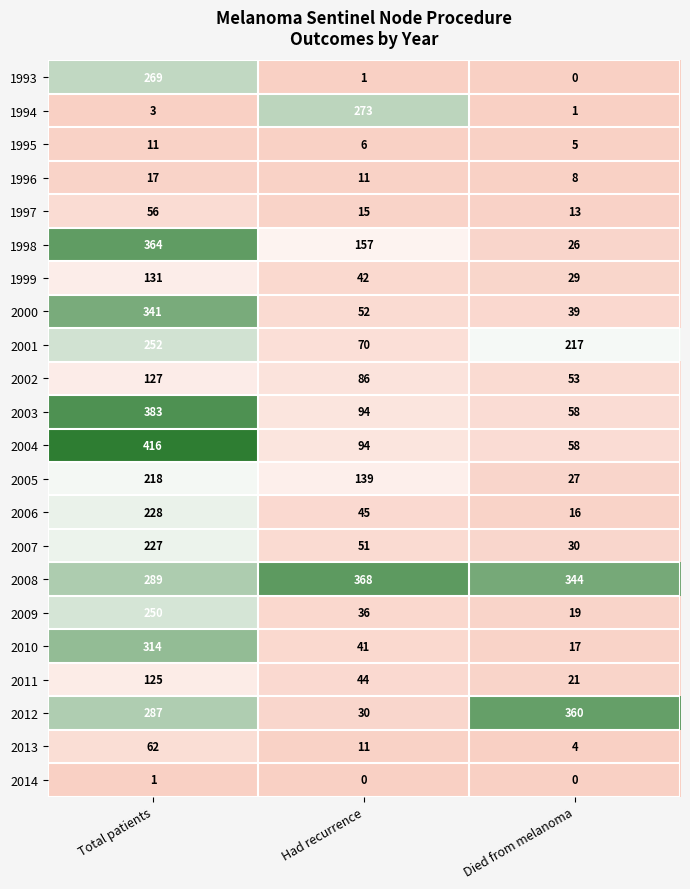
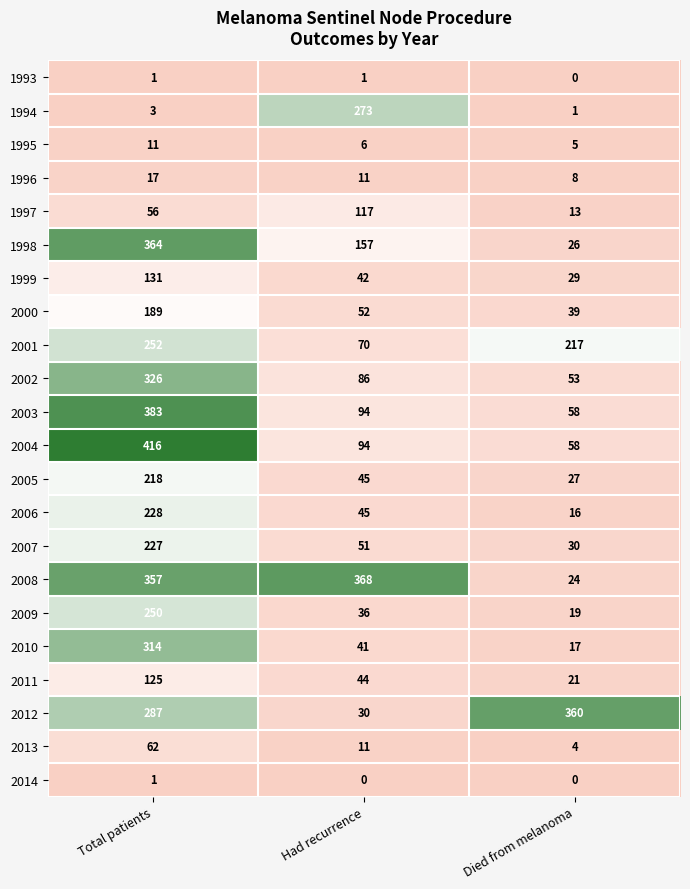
  {
    "1993": {
-     "Total patients": 269,
+     "Total patients": 1,
      "Had recurrence": 1,
      "Died from melanoma": 0
    },
    "1994": {
      "Total patients": 3,
      "Had recurrence": 273,
      "Died from melanoma": 1
    },
    "1995": {
      "Total patients": 11,
      "Had recurrence": 6,
      "Died from melanoma": 5
    },
    "1996": {
      "Total patients": 17,
      "Had recurrence": 11,
      "Died from melanoma": 8
    },
    "1997": {
      "Total patients": 56,
-     "Had recurrence": 15,
+     "Had recurrence": 117,
      "Died from melanoma": 13
    },
    "1998": {
      "Total patients": 364,
      "Had recurrence": 157,
      "Died from melanoma": 26
    },
    "1999": {
      "Total patients": 131,
      "Had recurrence": 42,
      "Died from melanoma": 29
    },
    "2000": {
-     "Total patients": 341,
+     "Total patients": 189,
      "Had recurrence": 52,
      "Died from melanoma": 39
    },
    "2001": {
      "Had recurrence": 70,
      "Died from melanoma": 217
    },
    "2002": {
-     "Total patients": 127,
+     "Total patients": 326,
      "Had recurrence": 86,
      "Died from melanoma": 53
    },
    "2003": {
      "Total patients": 383,
      "Had recurrence": 94,
      "Died from melanoma": 58
    },
    "2004": {
      "Total patients": 416,
      "Had recurrence": 94,
      "Died from melanoma": 58
    },
    "2005": {
      "Total patients": 218,
-     "Had recurrence": 139,
+     "Had recurrence": 45,
      "Died from melanoma": 27
    },
    "2006": {
      "Total patients": 228,
      "Had recurrence": 45,
      "Died from melanoma": 16
    },
    "2007": {
      "Total patients": 227,
      "Had recurrence": 51,
      "Died from melanoma": 30
    },
    "2008": {
-     "Total patients": 289,
+     "Total patients": 357,
      "Had recurrence": 368,
-     "Died from melanoma": 344
+     "Died from melanoma": 24
    },
    "2009": {
      "Had recurrence": 36,
      "Died from melanoma": 19
    },
    "2010": {
      "Total patients": 314,
      "Had recurrence": 41,
      "Died from melanoma": 17
    },
    "2011": {
      "Total patients": 125,
      "Had recurrence": 44,
      "Died from melanoma": 21
    },
    "2012": {
      "Total patients": 287,
      "Had recurrence": 30,
      "Died from melanoma": 360
    },
    "2013": {
      "Total patients": 62,
      "Had recurrence": 11,
      "Died from melanoma": 4
    },
    "2014": {
      "Total patients": 1,
      "Had recurrence": 0,
      "Died from melanoma": 0
    }
  }
